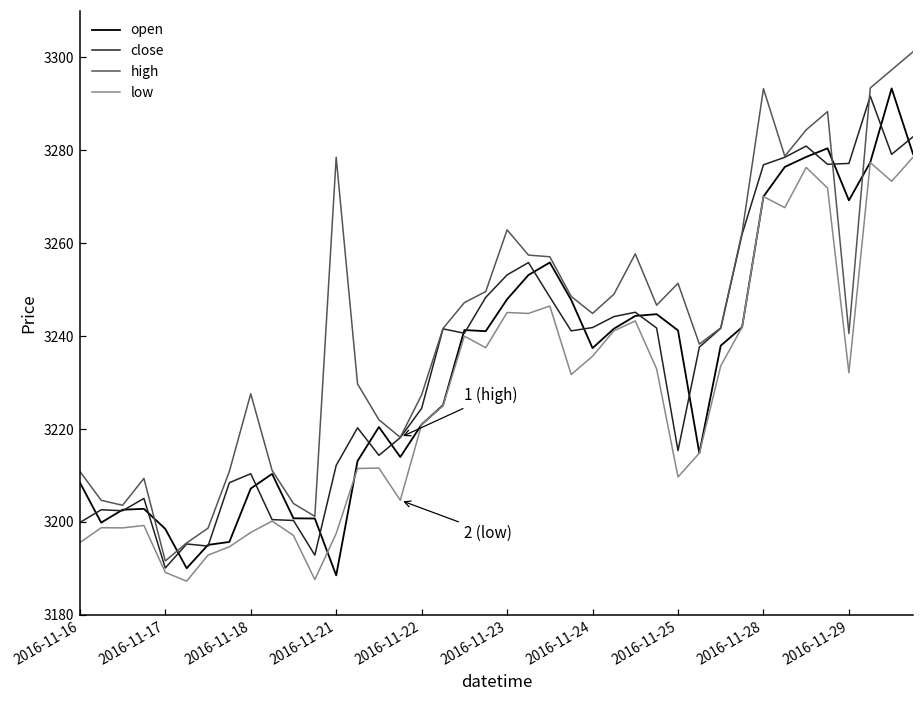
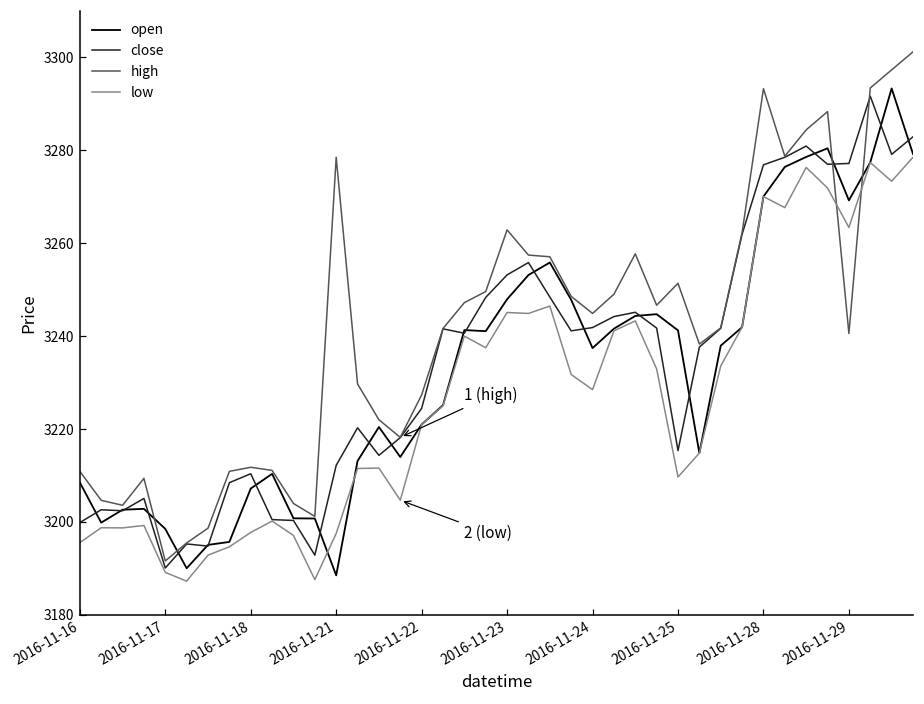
  {
    "high": {
      "2016-11-16": 3211,
      "2016-11-17": 3192,
-     "2016-11-18": 3228,
+     "2016-11-18": 3212,
      "2016-11-21": 3279,
      "2016-11-23": 3263,
      "2016-11-24": 3245,
      "2016-11-25": 3251,
      "2016-11-28": 3293,
      "2016-11-29": 3241
    },
    "low": {
      "2016-11-16": 3196,
      "2016-11-17": 3189,
      "2016-11-18": 3198,
      "2016-11-21": 3198,
      "2016-11-23": 3245,
-     "2016-11-24": 3236,
+     "2016-11-24": 3228,
      "2016-11-25": 3210,
-     "2016-11-29": 3232
+     "2016-11-29": 3263
    }
  }
